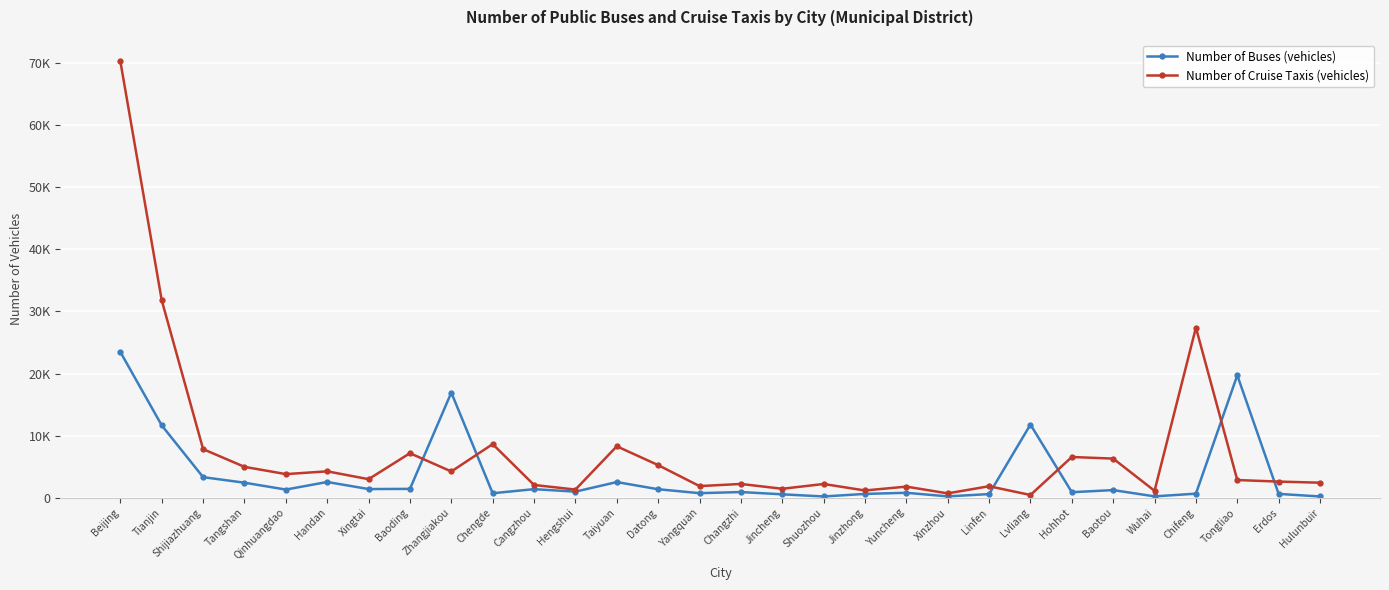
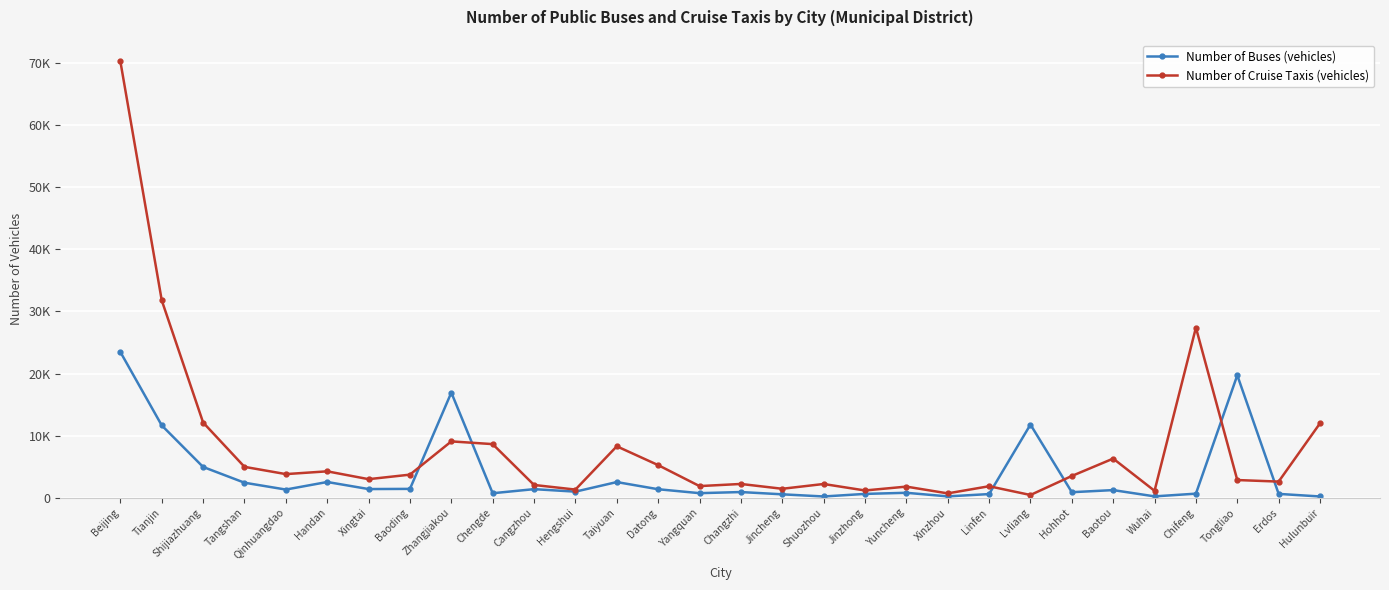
  {
    "Number of Buses (vehicles)": {
      "Beijing": 23000,
      "Tianjin": 12000,
-     "Shijiazhuang": 3000,
+     "Shijiazhuang": 5000,
      "Tangshan": 2000,
      "Qinhuangdao": 1000,
      "Handan": 3000,
      "Xingtai": 1000,
      "Baoding": 1000,
      "Zhangjiakou": 17000,
      "Chengde": 1000,
      "Cangzhou": 1000,
      "Taiyuan": 3000,
      "Datong": 1000,
      "Yangquan": 1000,
      "Changzhi": 1000,
      "Jincheng": 1000,
      "Shuozhou": 0,
      "Jinzhong": 1000,
      "Yuncheng": 1000,
      "Xinzhou": 0,
      "Linfen": 1000,
      "Lvliang": 12000,
      "Hohhot": 1000,
      "Baotou": 1000,
      "Wuhai": 0,
      "Chifeng": 1000,
      "Tongliao": 20000,
      "Erdos": 1000,
      "Hulunbuir": 0
    },
    "Number of Cruise Taxis (vehicles)": {
      "Beijing": 70000,
      "Tianjin": 32000,
-     "Shijiazhuang": 8000,
+     "Shijiazhuang": 12000,
      "Tangshan": 5000,
      "Qinhuangdao": 4000,
      "Handan": 4000,
      "Xingtai": 3000,
-     "Baoding": 7000,
-     "Zhangjiakou": 4000,
+     "Baoding": 4000,
+     "Zhangjiakou": 9000,
      "Chengde": 9000,
      "Cangzhou": 2000,
      "Taiyuan": 8000,
      "Datong": 5000,
      "Yangquan": 2000,
      "Changzhi": 2000,
      "Jincheng": 1000,
      "Shuozhou": 2000,
      "Jinzhong": 1000,
      "Yuncheng": 2000,
      "Xinzhou": 1000,
      "Linfen": 2000,
      "Lvliang": 0,
-     "Hohhot": 7000,
+     "Hohhot": 4000,
      "Baotou": 6000,
      "Wuhai": 1000,
      "Chifeng": 27000,
      "Tongliao": 3000,
      "Erdos": 3000,
-     "Hulunbuir": 2000
+     "Hulunbuir": 12000
    }
  }
